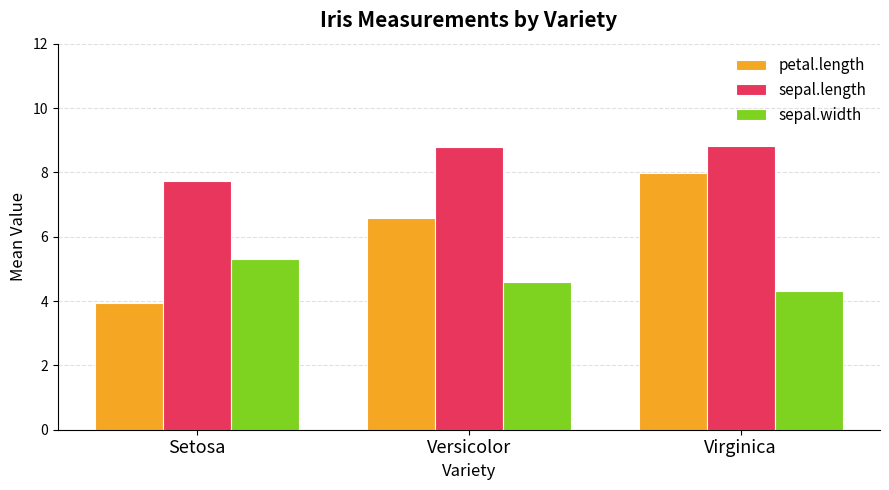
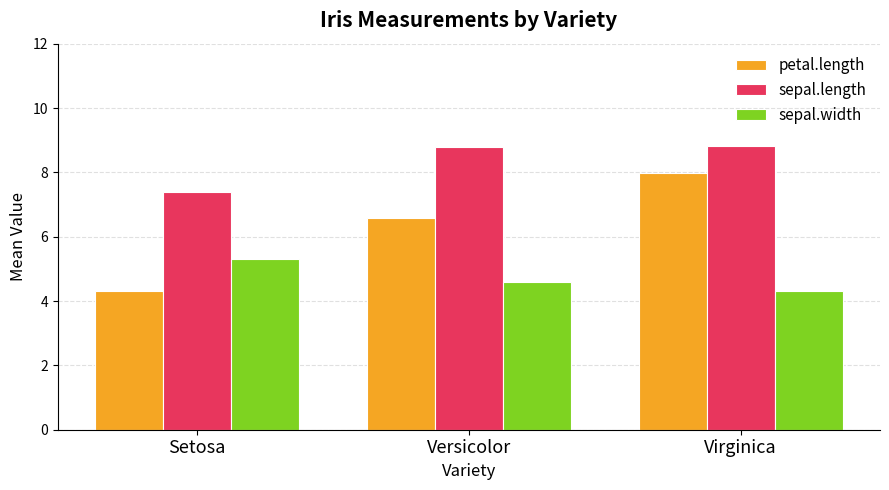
  {
    "petal.length": {
-     "Setosa": 3.9,
+     "Setosa": 4.3,
      "Versicolor": 6.6,
      "Virginica": 8.0
    },
    "sepal.length": {
-     "Setosa": 7.7,
+     "Setosa": 7.4,
      "Versicolor": 8.8,
      "Virginica": 8.8
    },
    "sepal.width": {
      "Setosa": 5.3,
      "Versicolor": 4.6,
      "Virginica": 4.3
    }
  }
